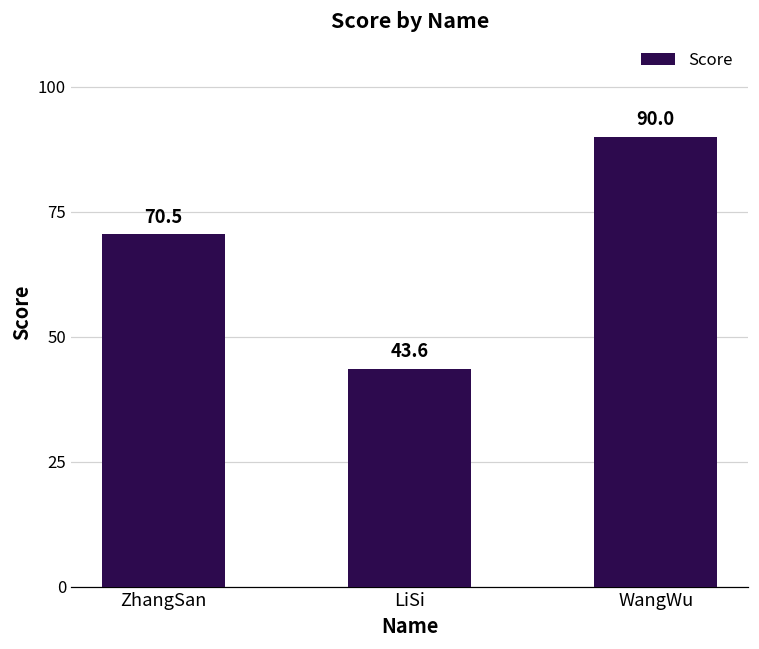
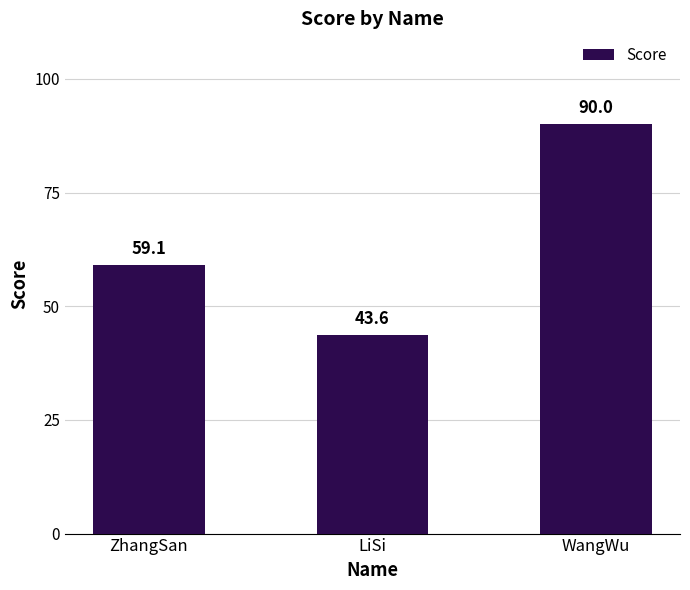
  {
-   "ZhangSan": 70.5,
+   "ZhangSan": 59.1,
    "LiSi": 43.6,
    "WangWu": 90.0
  }
